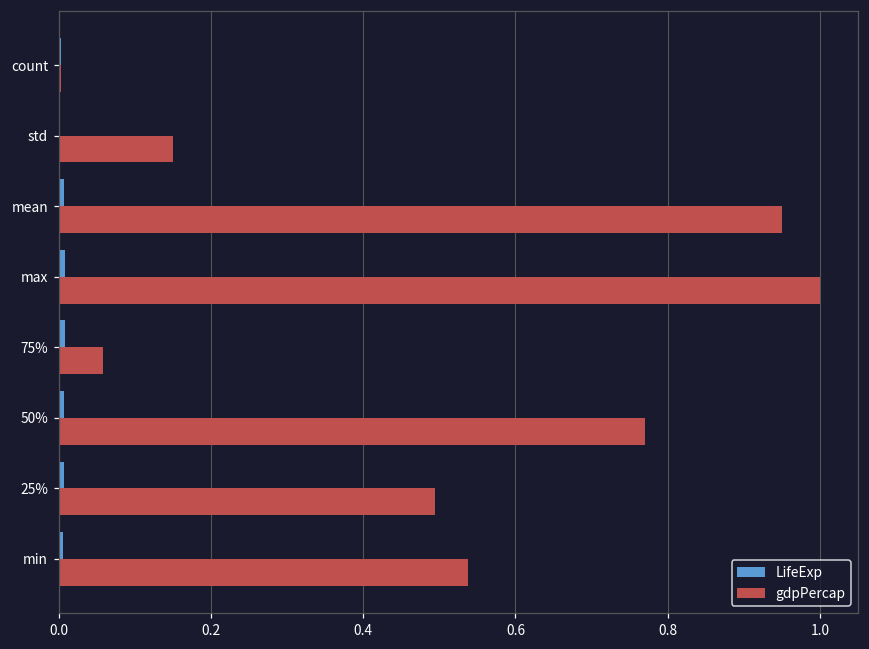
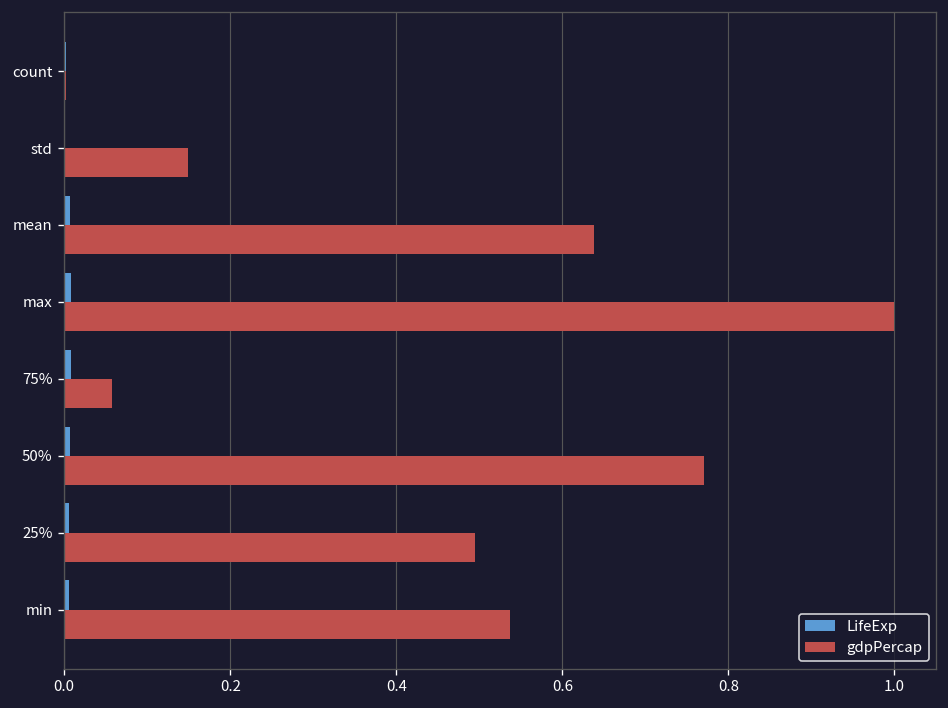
  {
    "LifeExp": {
      "mean": 0.01,
      "max": 0.01,
      "75%": 0.01,
      "50%": 0.01,
      "25%": 0.01,
      "min": 0.01
    },
    "gdpPercap": {
      "std": 0.15,
-     "mean": 0.95,
+     "mean": 0.64,
      "max": 1.00,
      "75%": 0.06,
      "50%": 0.77,
      "25%": 0.49,
      "min": 0.54
    }
  }
